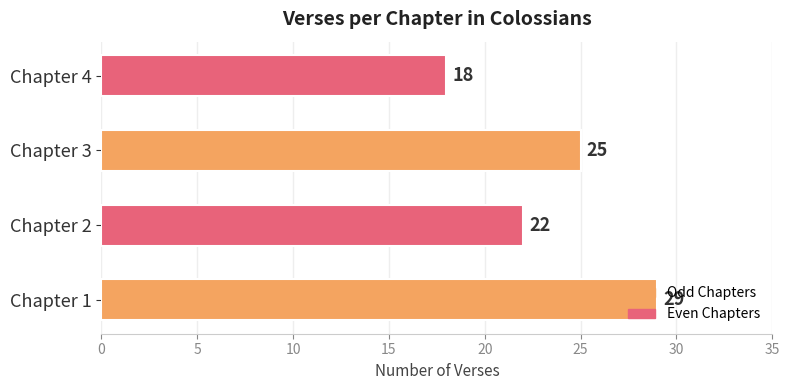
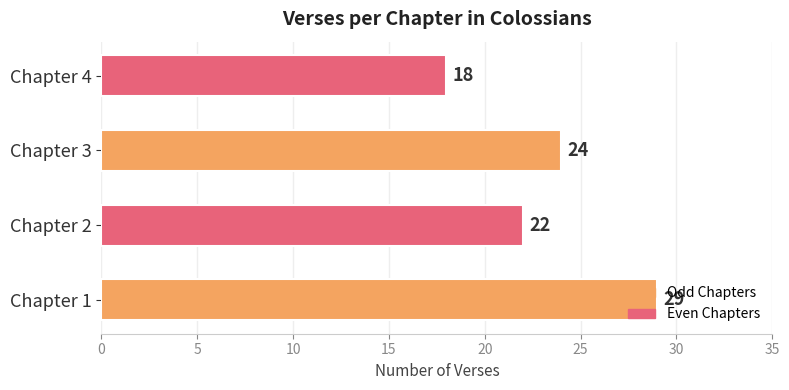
  {
    "Chapter 4": 18,
-   "Chapter 3": 25,
+   "Chapter 3": 24,
    "Chapter 2": 22,
    "Chapter 1": 29
  }
